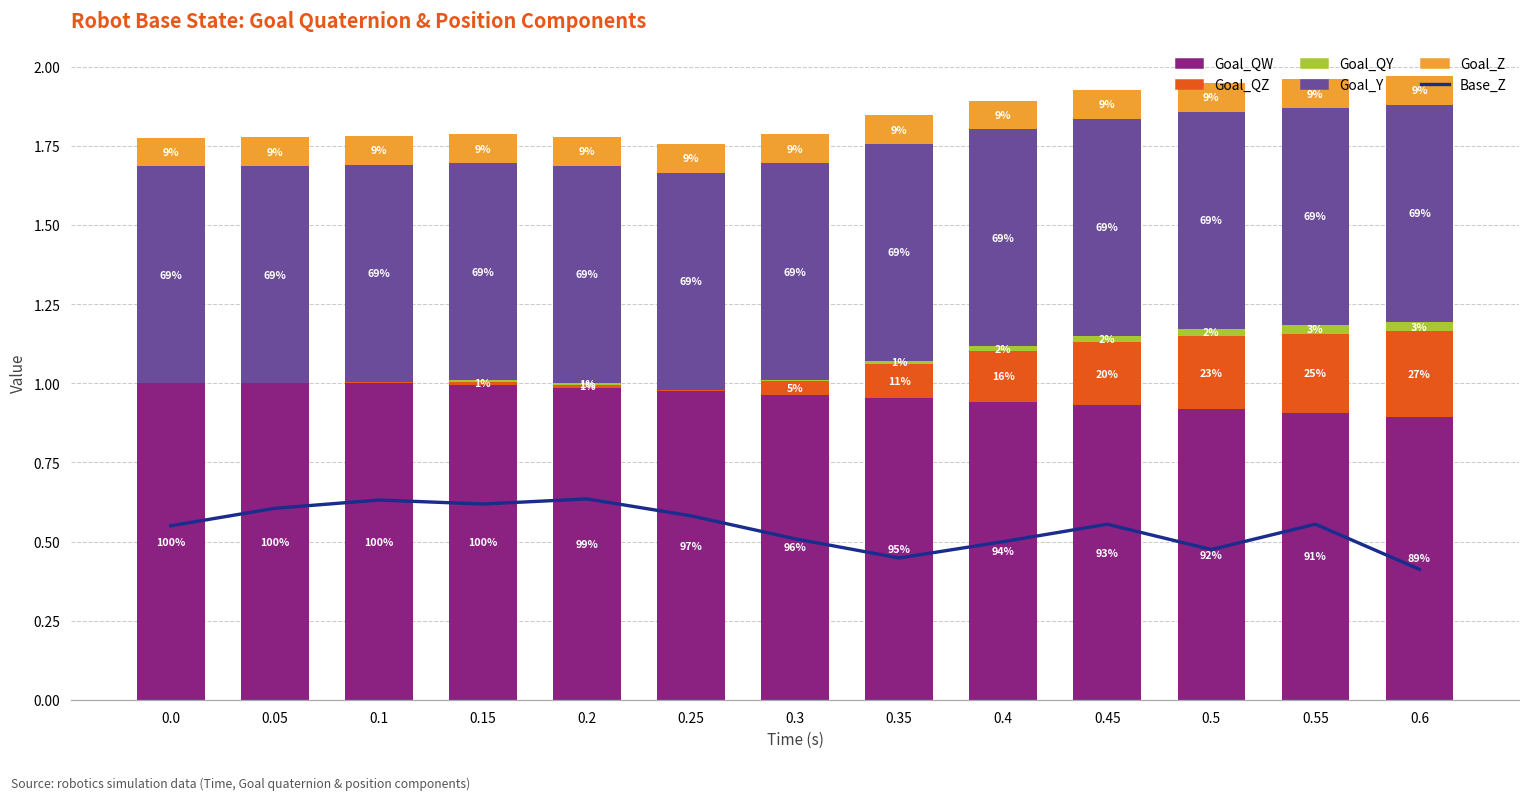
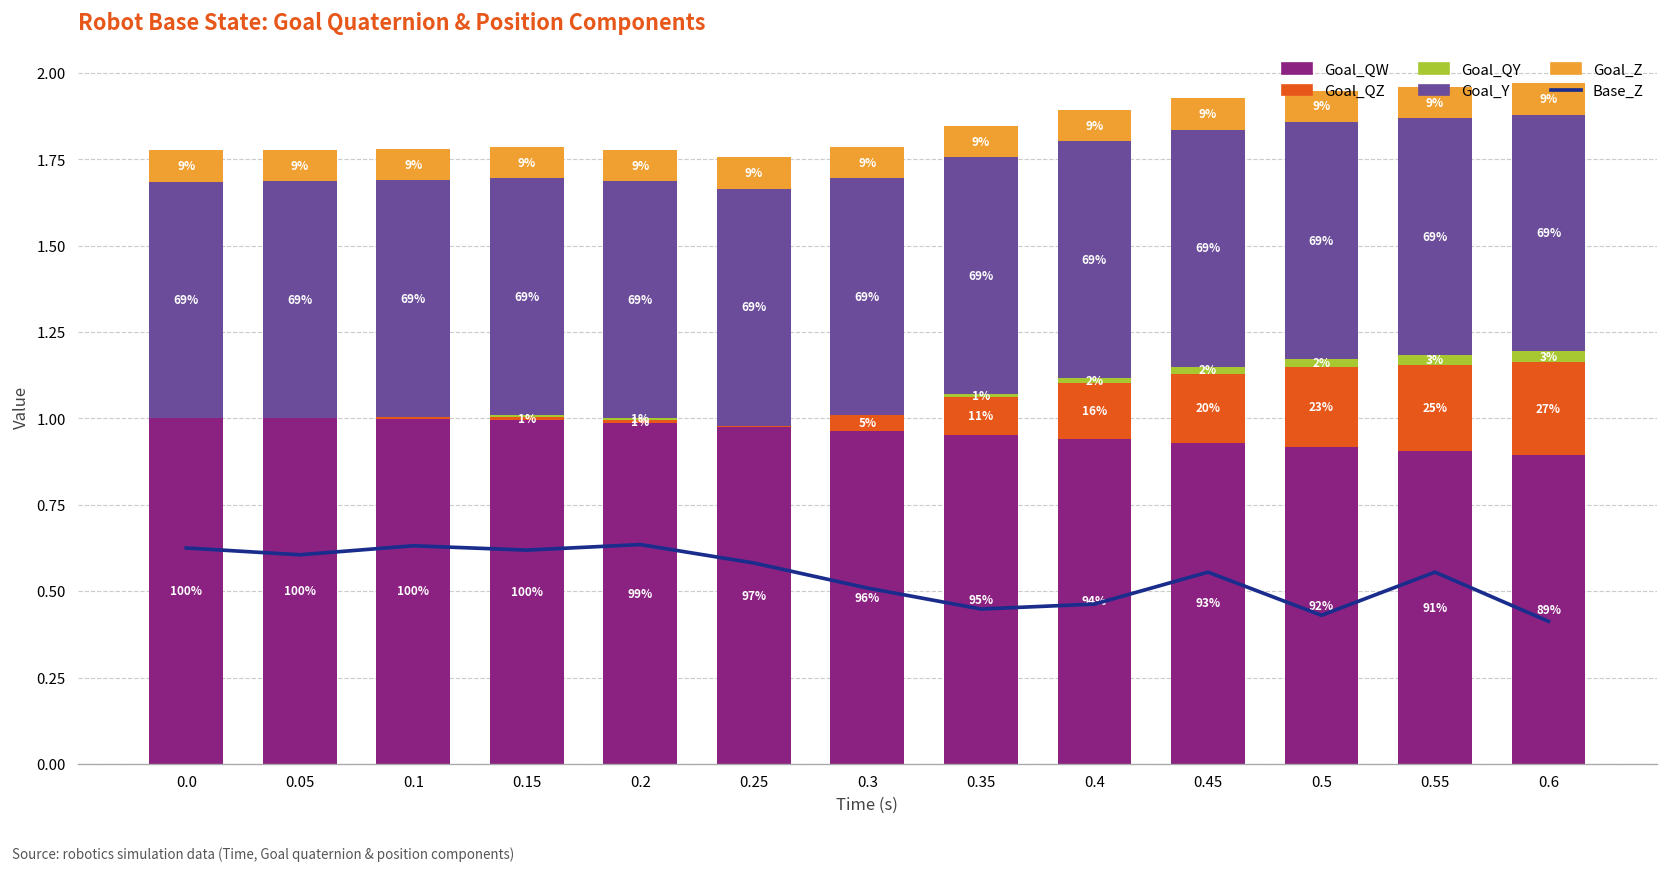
  {
    "Base_Z": {
-     "0.0": "0.55",
+     "0.0": "0.63",
      "0.05": "0.61",
      "0.1": "0.63",
      "0.15": "0.62",
      "0.2": "0.63",
      "0.25": "0.58",
      "0.3": "0.51",
      "0.35": "0.45",
-     "0.4": "0.50",
+     "0.4": "0.46",
      "0.45": "0.56",
-     "0.5": "0.48",
+     "0.5": "0.43",
      "0.55": "0.56",
      "0.6": "0.41"
    },
    "Goal_QZ": {
      "0.15": "1%",
      "0.3": "5%",
      "0.35": "11%",
      "0.4": "16%",
      "0.45": "20%",
      "0.5": "23%",
      "0.55": "25%",
      "0.6": "27%"
    },
    "Goal_QY": {
      "0.35": "1%",
      "0.4": "2%",
      "0.45": "2%",
      "0.5": "2%",
      "0.55": "3%",
      "0.6": "3%"
    },
    "Goal_Z": {
      "0.0": "9%",
      "0.05": "9%",
      "0.1": "9%",
      "0.15": "9%",
      "0.2": "9%",
      "0.25": "9%",
      "0.3": "9%",
      "0.35": "9%",
      "0.4": "9%",
      "0.45": "9%",
      "0.5": "9%",
      "0.55": "9%",
      "0.6": "9%"
    }
  }
